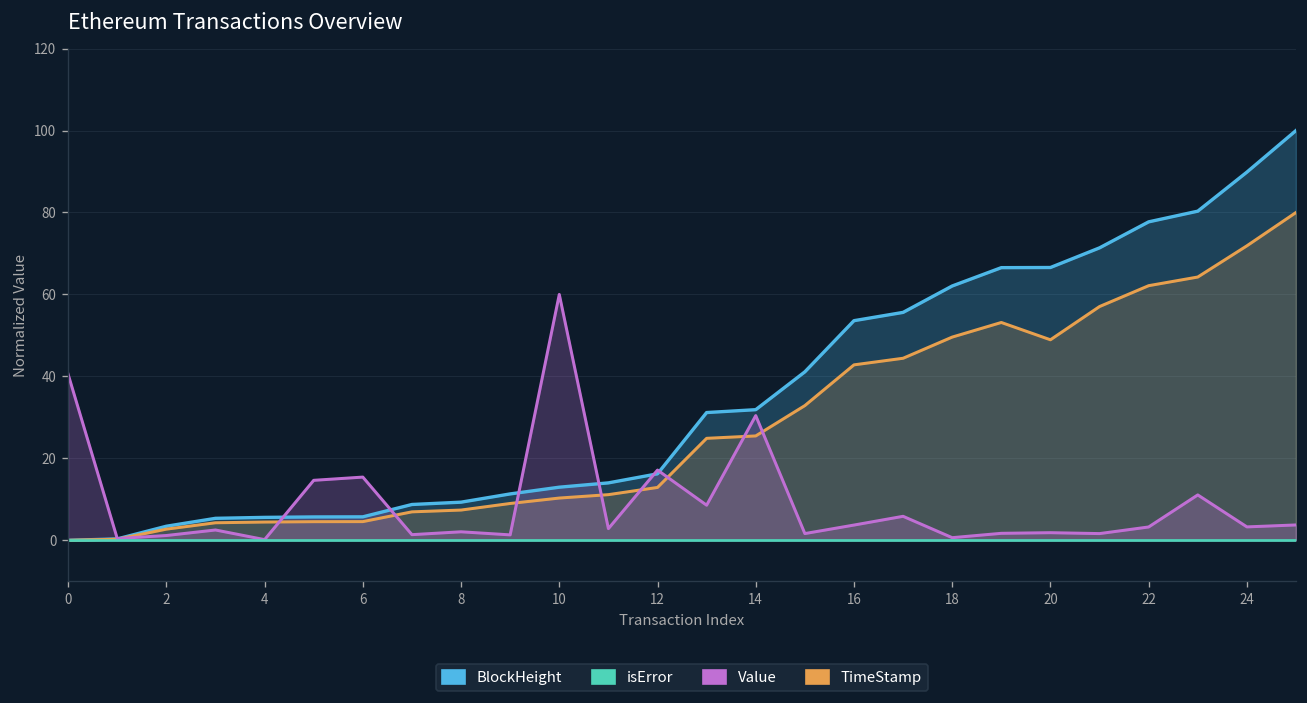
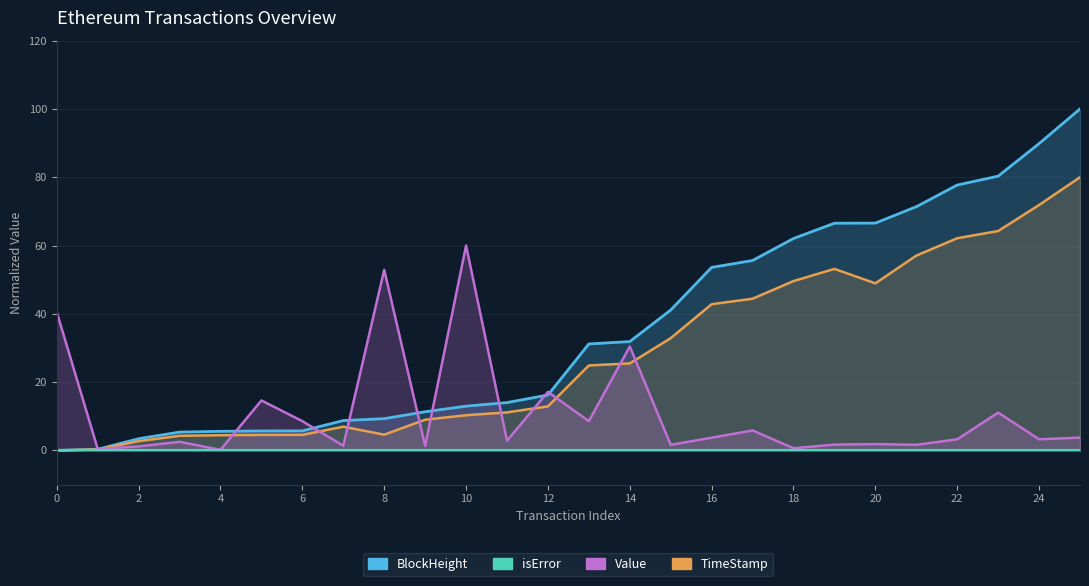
  {
    "TimeStamp": {
      "4": 4,
      "6": 5,
-     "8": 7,
+     "8": 5,
      "10": 10,
      "12": 13,
      "14": 25,
      "16": 43,
      "18": 50,
      "20": 49,
      "22": 62,
      "24": 72
    },
    "Value": {
      "0": 41,
      "2": 1,
-     "6": 15,
-     "8": 2,
+     "6": 9,
+     "8": 53,
      "10": 60,
      "12": 17,
      "14": 30,
      "16": 4,
      "20": 2,
      "22": 3,
      "24": 3
    }
  }
